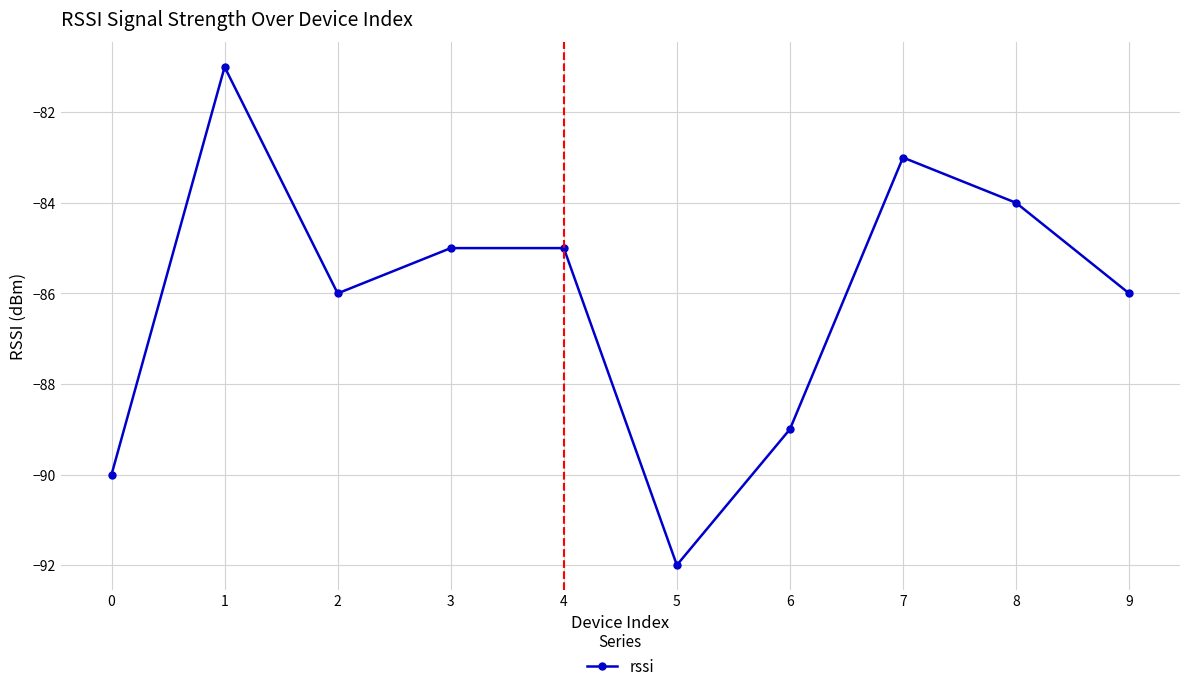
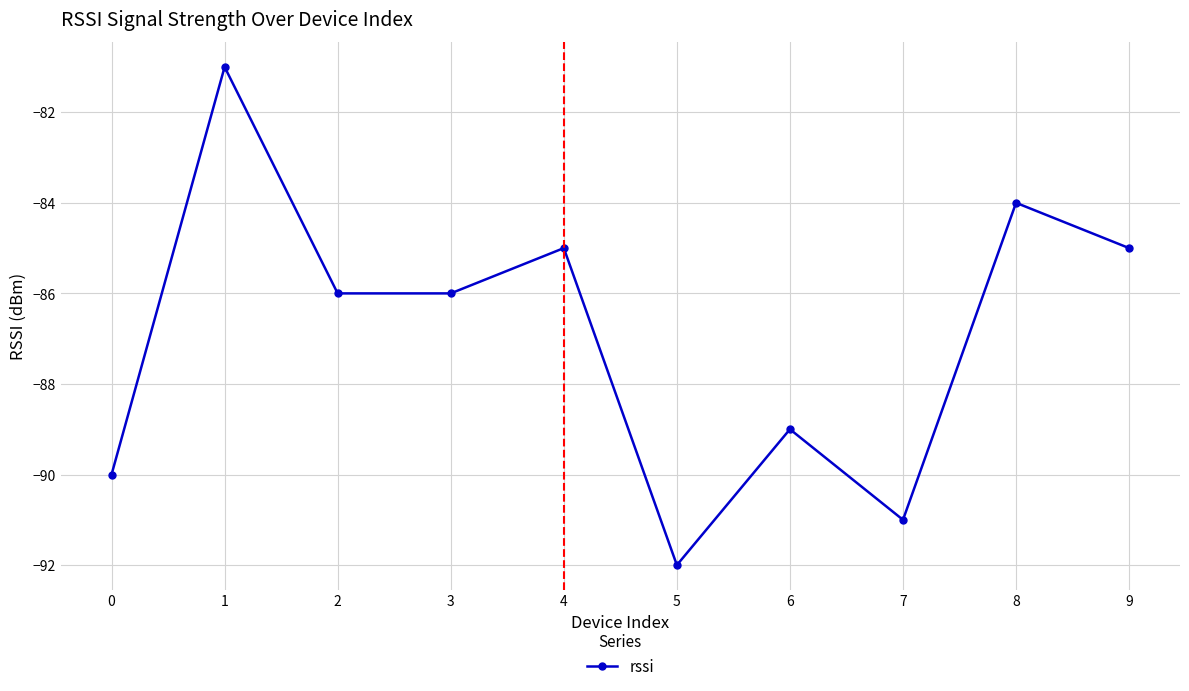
  {
    "0": -90,
    "1": -81,
    "2": -86,
-   "3": -85,
+   "3": -86,
    "4": -85,
    "5": -92,
    "6": -89,
-   "7": -83,
+   "7": -91,
    "8": -84,
-   "9": -86
+   "9": -85
  }
